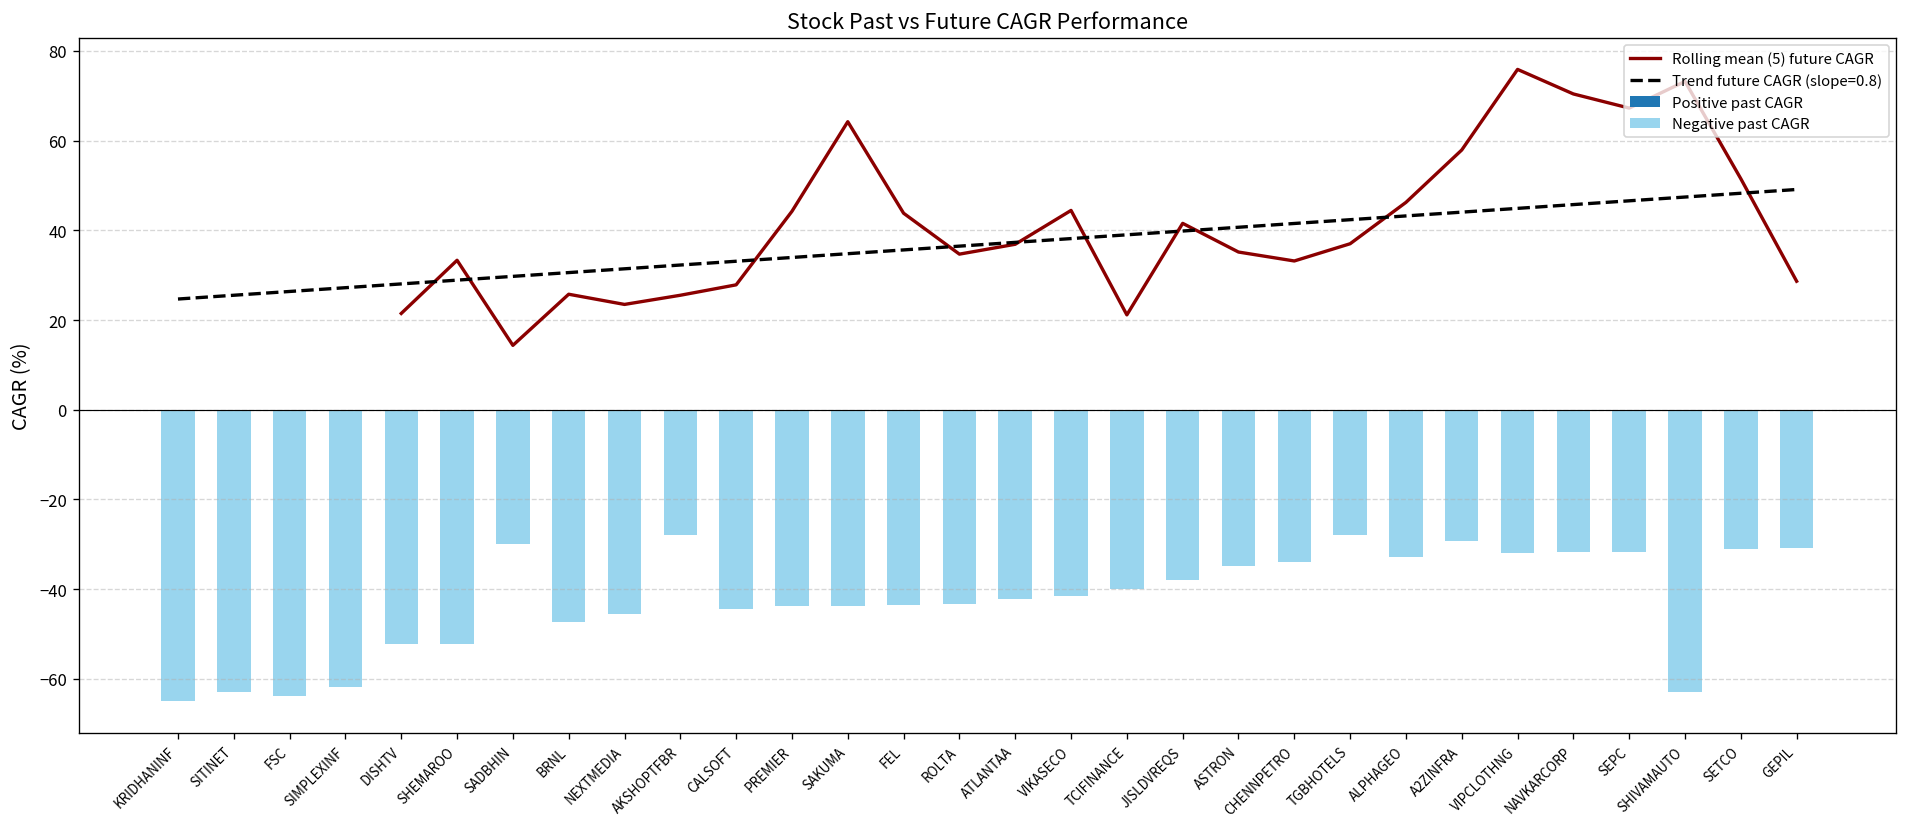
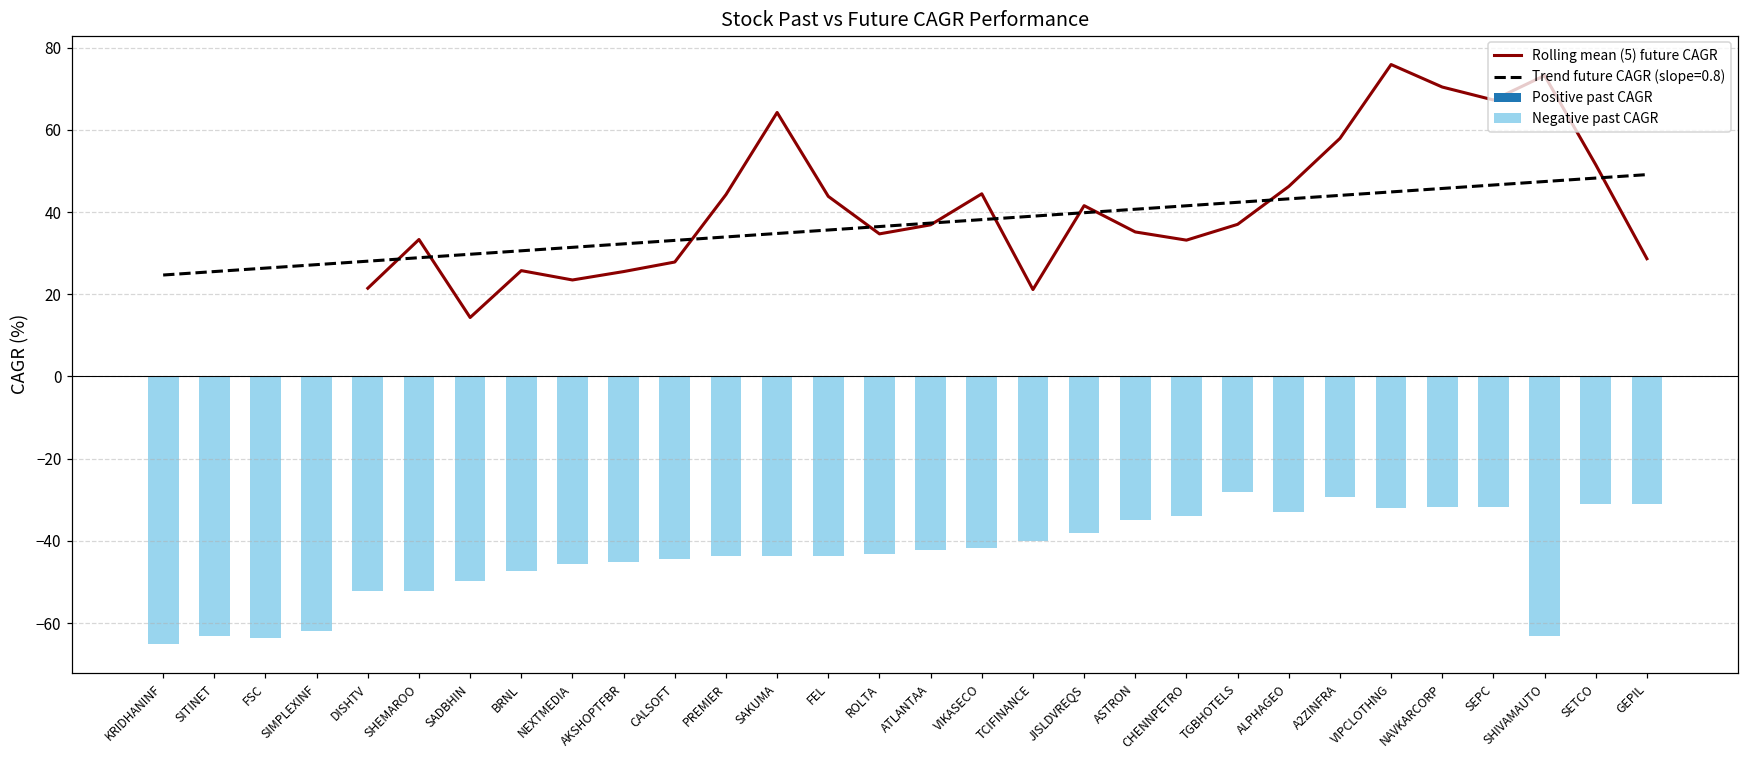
  {
    "Rolling mean (5) future CAGR": {
      "DISHTV": 21,
      "SHEMAROO": 33,
      "SADBHIN": 14,
      "BRNL": 26,
      "NEXTMEDIA": 23,
      "AKSHOPTFBR": 26,
      "CALSOFT": 28,
      "PREMIER": 44,
      "SAKUMA": 64,
      "FEL": 44,
      "ROLTA": 35,
      "VIKASECO": 44,
      "TCIFINANCE": 21,
      "JISLDVREQS": 42,
      "ASTRON": 35,
      "CHENNPETRO": 33,
      "TGBHOTELS": 37,
      "ALPHAGEO": 46,
      "A2ZINFRA": 58,
      "VIPCLOTHNG": 76,
      "NAVKARCORP": 70,
      "SETCO": 51,
      "GEPIL": 29
    },
    "Trend future CAGR (slope=0.8)": {
      "KRIDHANINF": 25,
      "SITINET": 26,
      "FSC": 26,
      "SIMPLEXINF": 27,
      "DISHTV": 28,
      "SHEMAROO": 29,
      "SADBHIN": 30,
      "BRNL": 31,
      "NEXTMEDIA": 31,
      "AKSHOPTFBR": 32,
      "CALSOFT": 33,
      "PREMIER": 34,
      "SAKUMA": 35,
      "FEL": 36,
      "ROLTA": 36,
      "VIKASECO": 38,
      "TCIFINANCE": 39,
      "JISLDVREQS": 40,
      "ASTRON": 41,
      "CHENNPETRO": 42,
      "TGBHOTELS": 42,
      "ALPHAGEO": 43,
      "A2ZINFRA": 44,
      "VIPCLOTHNG": 45,
      "NAVKARCORP": 46,
      "SEPC": 47,
      "SHIVAMAUTO": 47,
      "SETCO": 48,
      "GEPIL": 49
    },
    "Negative past CAGR": {
      "KRIDHANINF": -65,
      "SITINET": -63,
      "FSC": -64,
      "SIMPLEXINF": -62,
      "DISHTV": -52,
      "SHEMAROO": -52,
-     "SADBHIN": -30,
+     "SADBHIN": -50,
      "BRNL": -47,
      "NEXTMEDIA": -46,
-     "AKSHOPTFBR": -28,
+     "AKSHOPTFBR": -45,
      "CALSOFT": -44,
      "PREMIER": -44,
      "SAKUMA": -44,
      "FEL": -44,
      "ROLTA": -43,
      "ATLANTAA": -42,
      "VIKASECO": -42,
      "TCIFINANCE": -40,
      "JISLDVREQS": -38,
      "ASTRON": -35,
      "CHENNPETRO": -34,
      "TGBHOTELS": -28,
      "ALPHAGEO": -33,
      "A2ZINFRA": -29,
      "VIPCLOTHNG": -32,
      "NAVKARCORP": -32,
      "SEPC": -32,
      "SHIVAMAUTO": -63,
      "SETCO": -31,
      "GEPIL": -31
    }
  }
